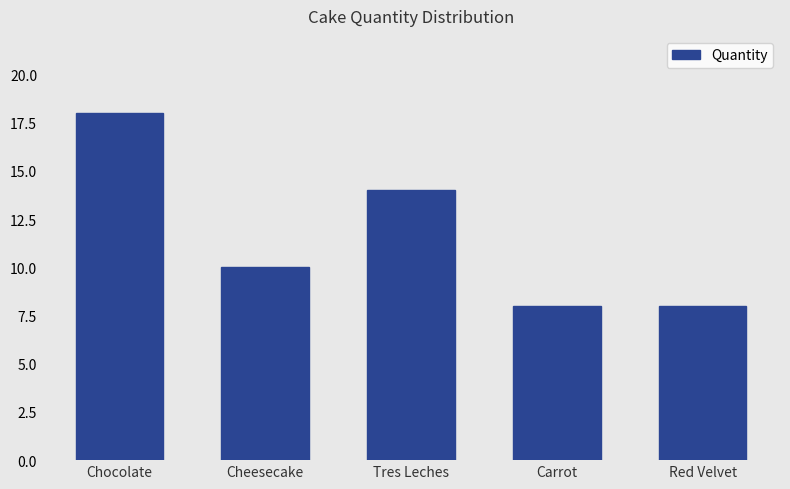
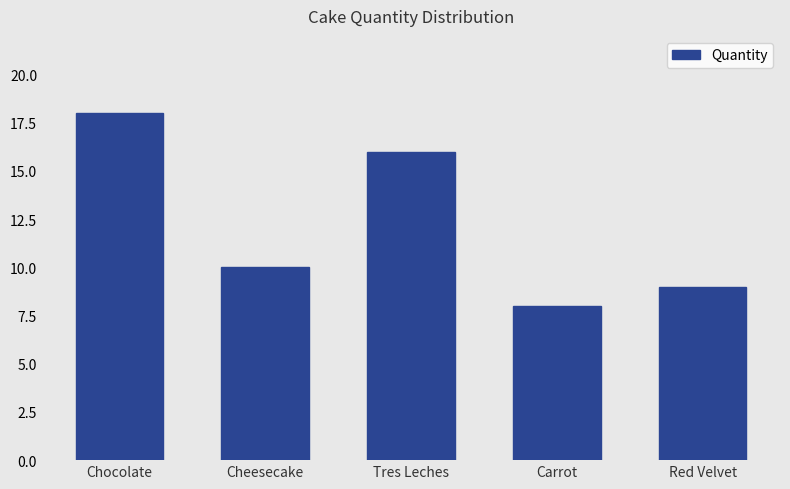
  {
    "Chocolate": 18,
    "Cheesecake": 10,
-   "Tres Leches": 14,
+   "Tres Leches": 16,
    "Carrot": 8,
-   "Red Velvet": 8
+   "Red Velvet": 9
  }
